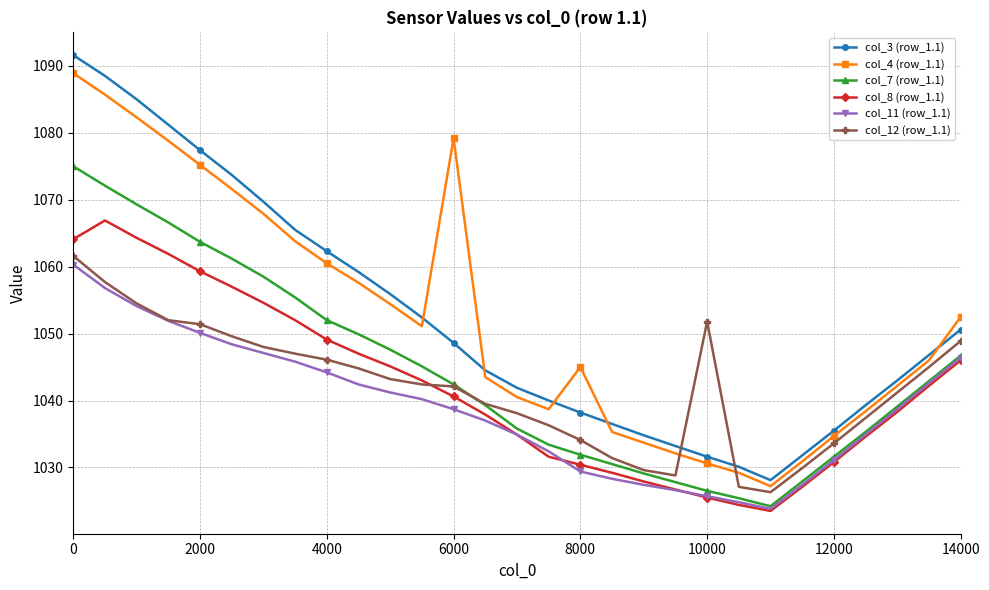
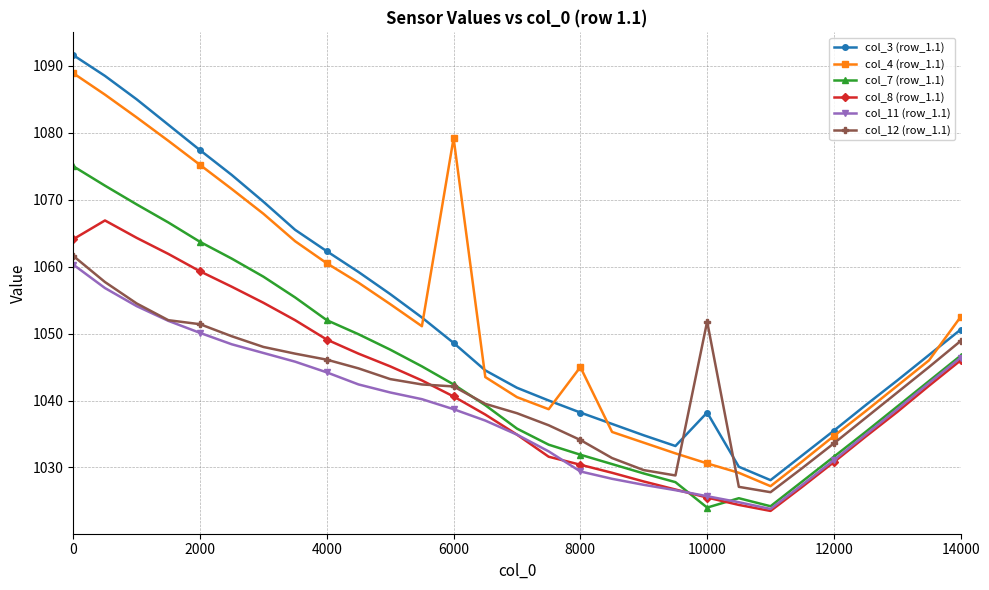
  {
    "col_3 (row_1.1)": {
      "0": 1092,
      "2000": 1077,
      "4000": 1062,
      "6000": 1049,
      "8000": 1038,
-     "10000": 1032,
+     "10000": 1038,
      "12000": 1036,
      "14000": 1051
    },
    "col_4 (row_1.1)": {
      "0": 1089,
      "2000": 1075,
      "4000": 1061,
      "6000": 1079,
      "8000": 1045,
      "10000": 1031,
      "12000": 1035,
      "14000": 1053
    },
    "col_7 (row_1.1)": {
      "0": 1075,
      "2000": 1064,
      "4000": 1052,
      "8000": 1032,
-     "10000": 1027,
+     "10000": 1024,
      "12000": 1032
    },
    "col_8 (row_1.1)": {
      "0": 1064,
      "2000": 1059,
      "4000": 1049,
      "6000": 1041,
      "8000": 1030,
      "14000": 1046
    },
    "col_11 (row_1.1)": {
      "0": 1060,
      "2000": 1050,
      "4000": 1044,
      "6000": 1039,
      "8000": 1029
    },
    "col_12 (row_1.1)": {
      "0": 1062,
      "2000": 1051,
      "4000": 1046,
      "8000": 1034,
      "10000": 1052,
      "12000": 1034,
      "14000": 1049
    }
  }
